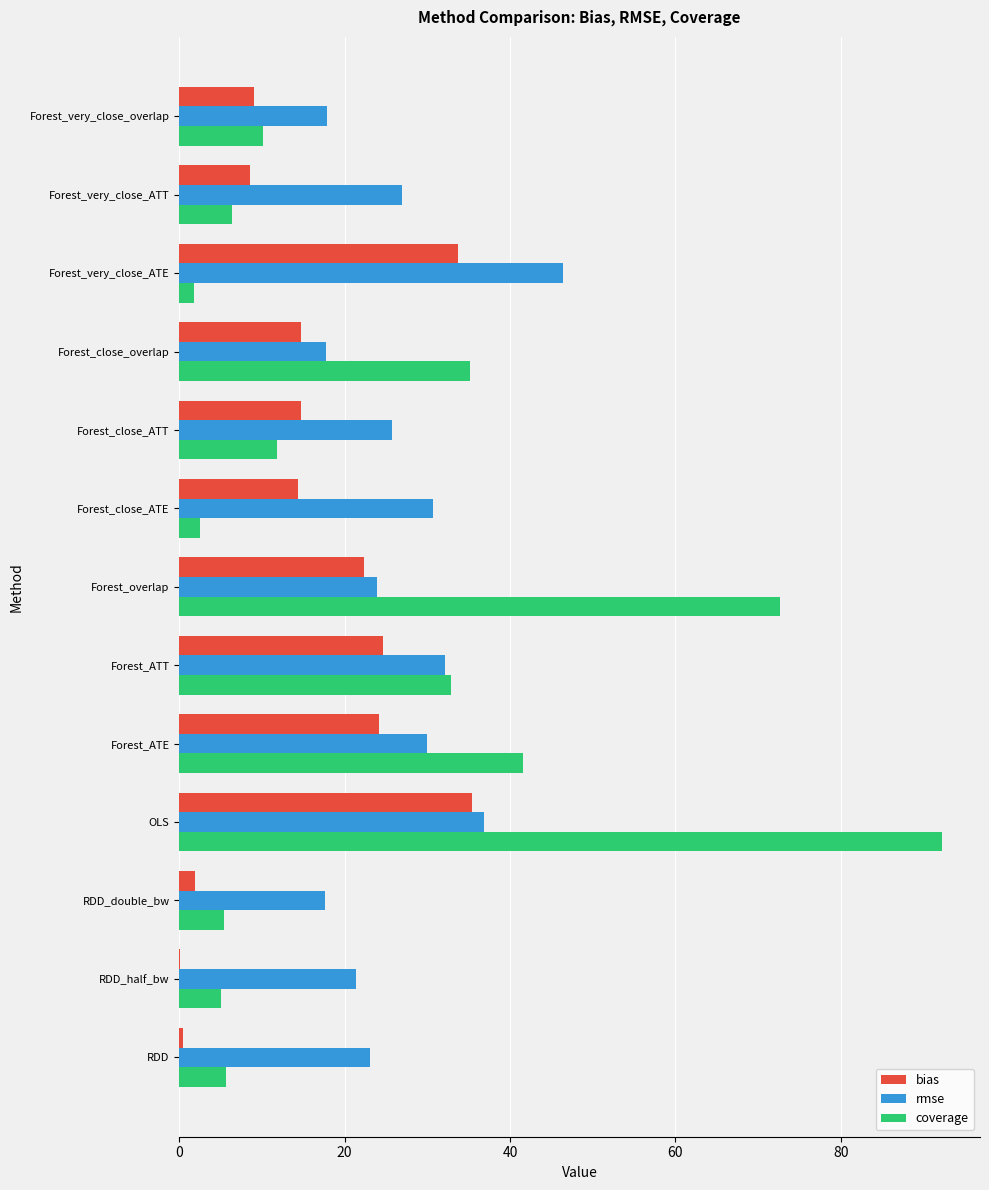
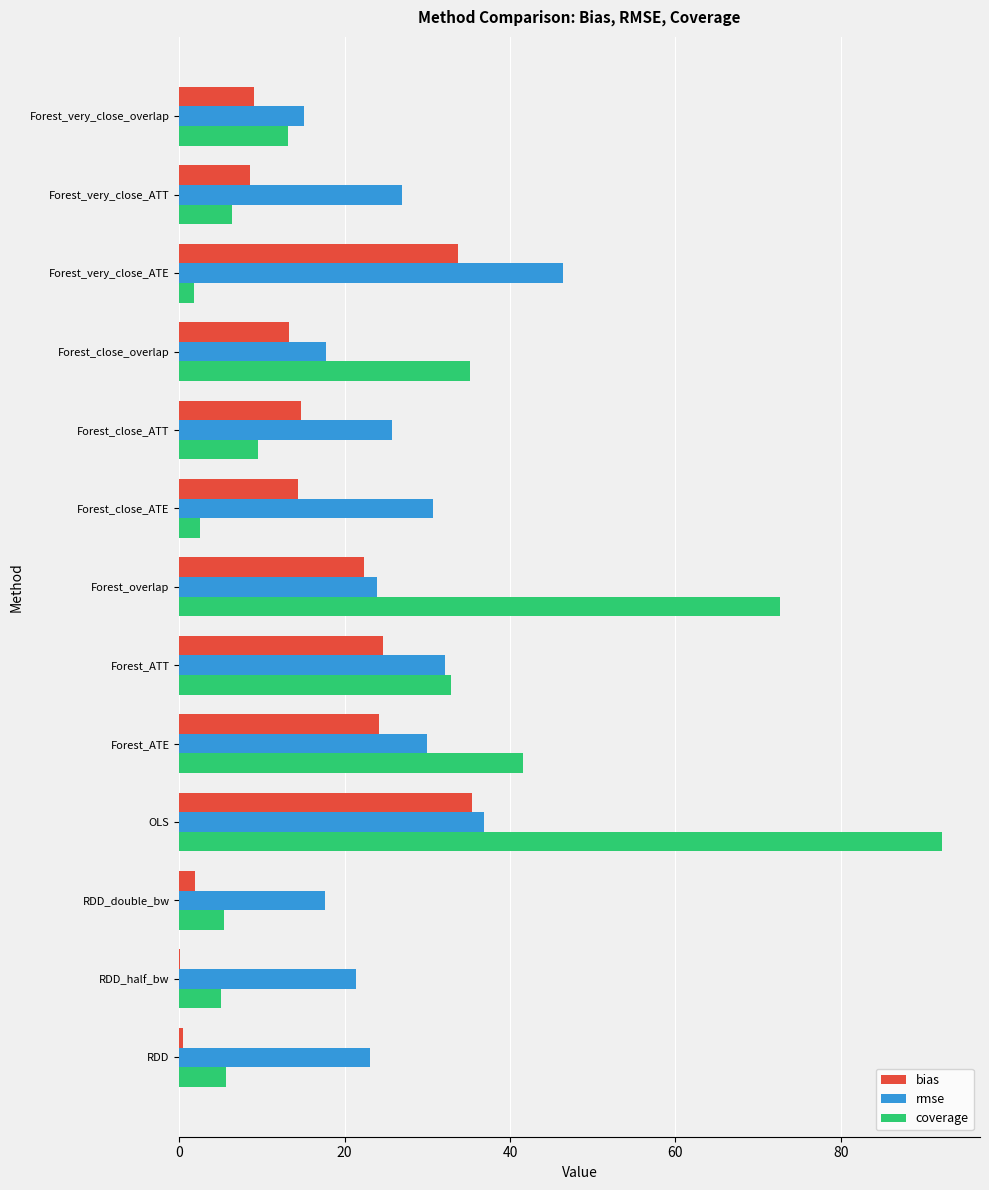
  {
    "bias": {
      "Forest_very_close_overlap": 9,
      "Forest_very_close_ATT": 9,
      "Forest_very_close_ATE": 34,
-     "Forest_close_overlap": 15,
+     "Forest_close_overlap": 13,
      "Forest_close_ATT": 15,
      "Forest_close_ATE": 14,
      "Forest_overlap": 22,
      "Forest_ATT": 25,
      "Forest_ATE": 24,
      "OLS": 35,
      "RDD_double_bw": 2,
      "RDD": 0
    },
    "rmse": {
-     "Forest_very_close_overlap": 18,
+     "Forest_very_close_overlap": 15,
      "Forest_very_close_ATT": 27,
      "Forest_very_close_ATE": 46,
      "Forest_close_overlap": 18,
      "Forest_close_ATT": 26,
      "Forest_close_ATE": 31,
      "Forest_overlap": 24,
      "Forest_ATT": 32,
      "Forest_ATE": 30,
      "OLS": 37,
      "RDD_double_bw": 18,
      "RDD_half_bw": 21,
      "RDD": 23
    },
    "coverage": {
-     "Forest_very_close_overlap": 10,
+     "Forest_very_close_overlap": 13,
      "Forest_very_close_ATT": 6,
      "Forest_very_close_ATE": 2,
      "Forest_close_overlap": 35,
-     "Forest_close_ATT": 12,
+     "Forest_close_ATT": 9,
      "Forest_close_ATE": 3,
      "Forest_overlap": 73,
      "Forest_ATT": 33,
      "Forest_ATE": 42,
      "OLS": 92,
      "RDD_double_bw": 5,
      "RDD_half_bw": 5,
      "RDD": 6
    }
  }
